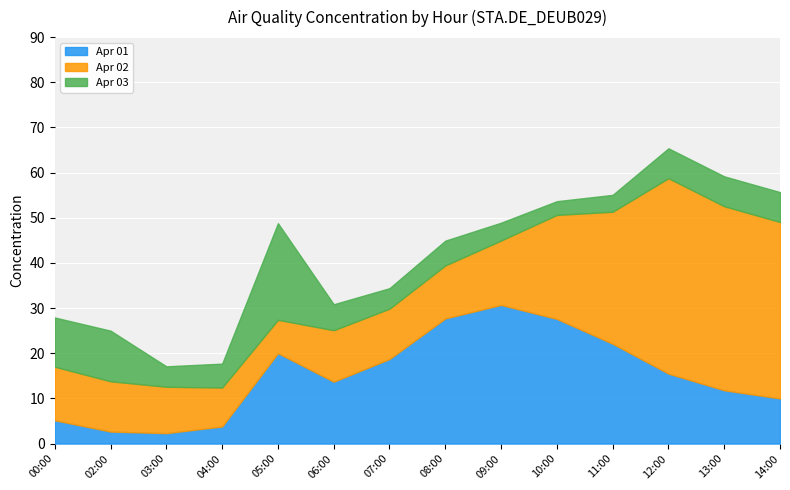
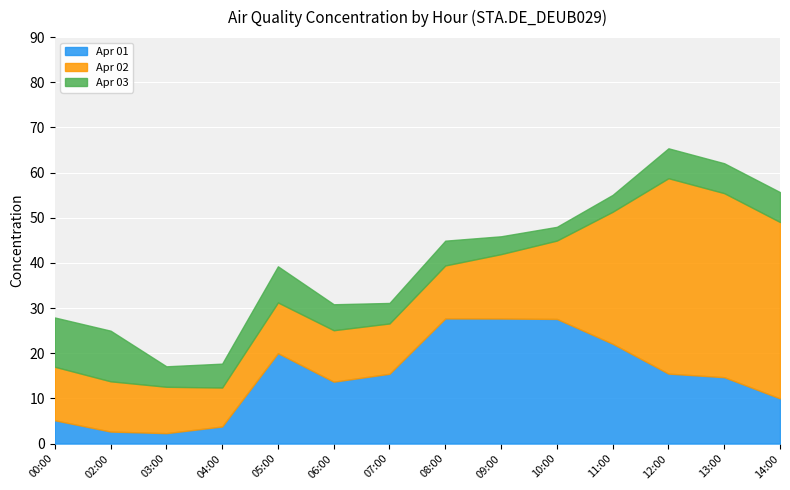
  {
    "Apr 01": {
      "00:00": 5,
      "02:00": 3,
      "03:00": 2,
      "04:00": 4,
      "05:00": 20,
      "06:00": 14,
-     "07:00": 19,
+     "07:00": 15,
      "08:00": 28,
-     "09:00": 31,
+     "09:00": 28,
      "10:00": 28,
      "11:00": 22,
      "12:00": 15,
-     "13:00": 12,
+     "13:00": 15,
      "14:00": 10
    },
    "Apr 02": {
      "00:00": 12,
      "02:00": 11,
      "03:00": 10,
      "04:00": 9,
-     "05:00": 7,
+     "05:00": 11,
      "06:00": 11,
      "07:00": 11,
      "08:00": 12,
      "09:00": 14,
-     "10:00": 23,
+     "10:00": 17,
      "11:00": 29,
      "12:00": 43,
      "13:00": 41,
      "14:00": 39
    },
    "Apr 03": {
      "00:00": 11,
      "02:00": 11,
      "03:00": 5,
      "04:00": 5,
-     "05:00": 21,
+     "05:00": 8,
      "06:00": 6,
      "07:00": 5,
      "08:00": 5,
      "09:00": 4,
      "10:00": 3,
      "11:00": 4,
      "12:00": 7,
      "13:00": 7,
      "14:00": 7
    }
  }
